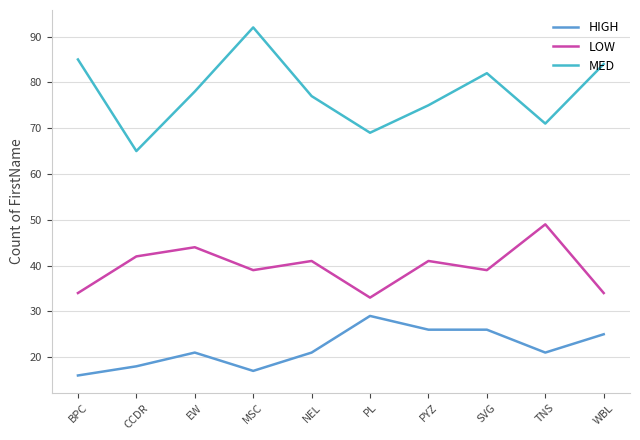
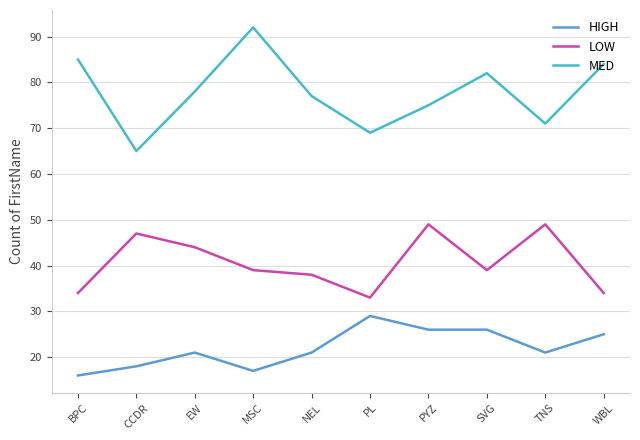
  {
    "LOW": {
      "BPC": 34,
-     "CCDR": 42,
+     "CCDR": 47,
      "EW": 44,
      "MSC": 39,
-     "NEL": 41,
+     "NEL": 38,
      "PL": 33,
-     "PYZ": 41,
+     "PYZ": 49,
      "SVG": 39,
      "TNS": 49,
      "WBL": 34
    }
  }
